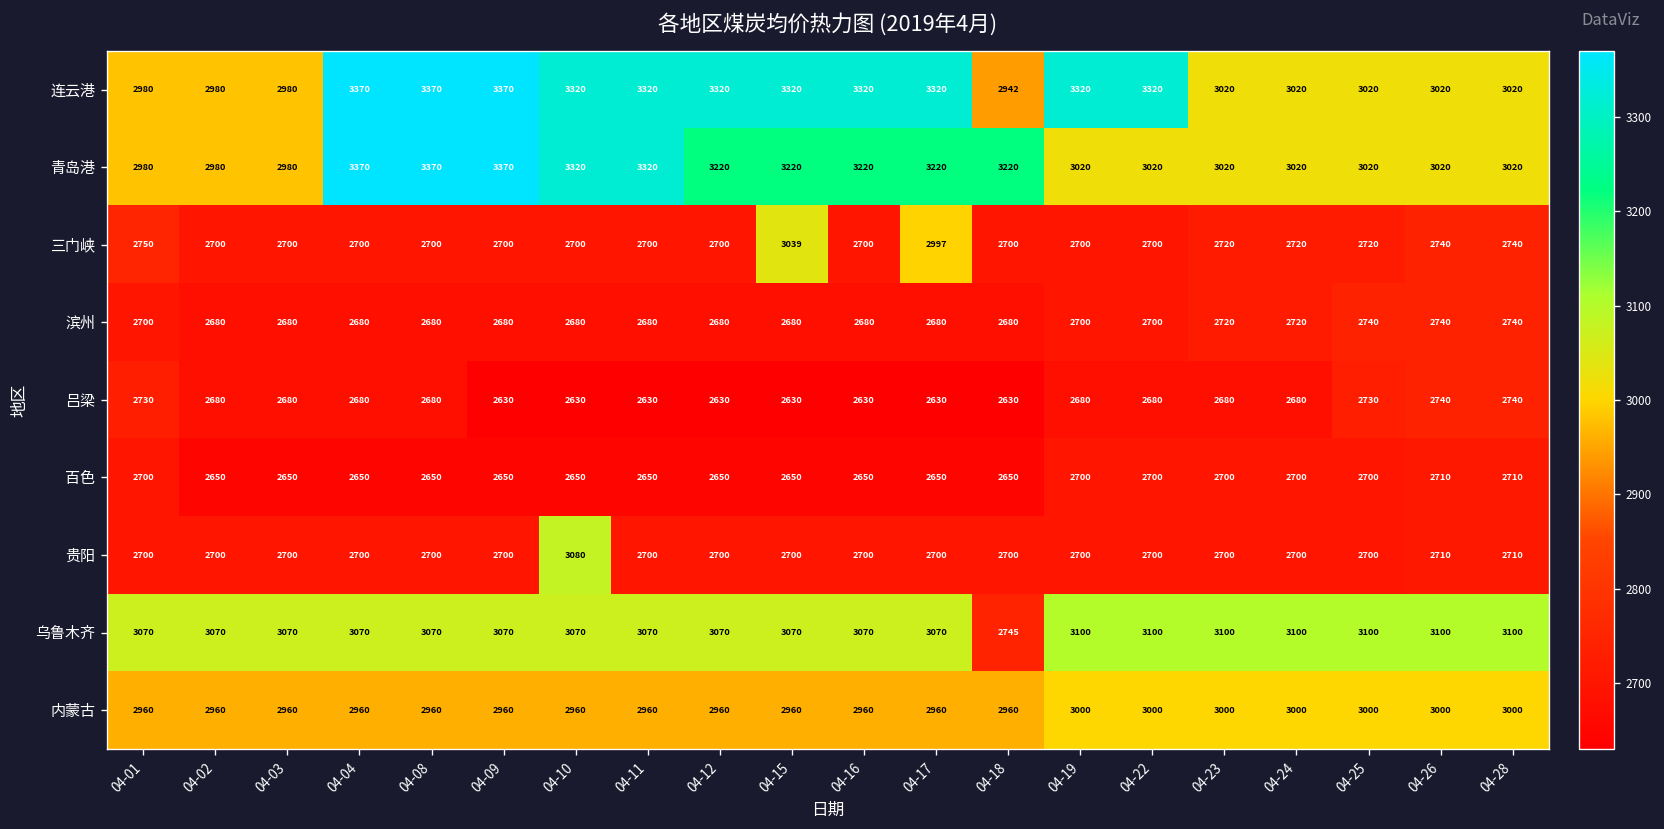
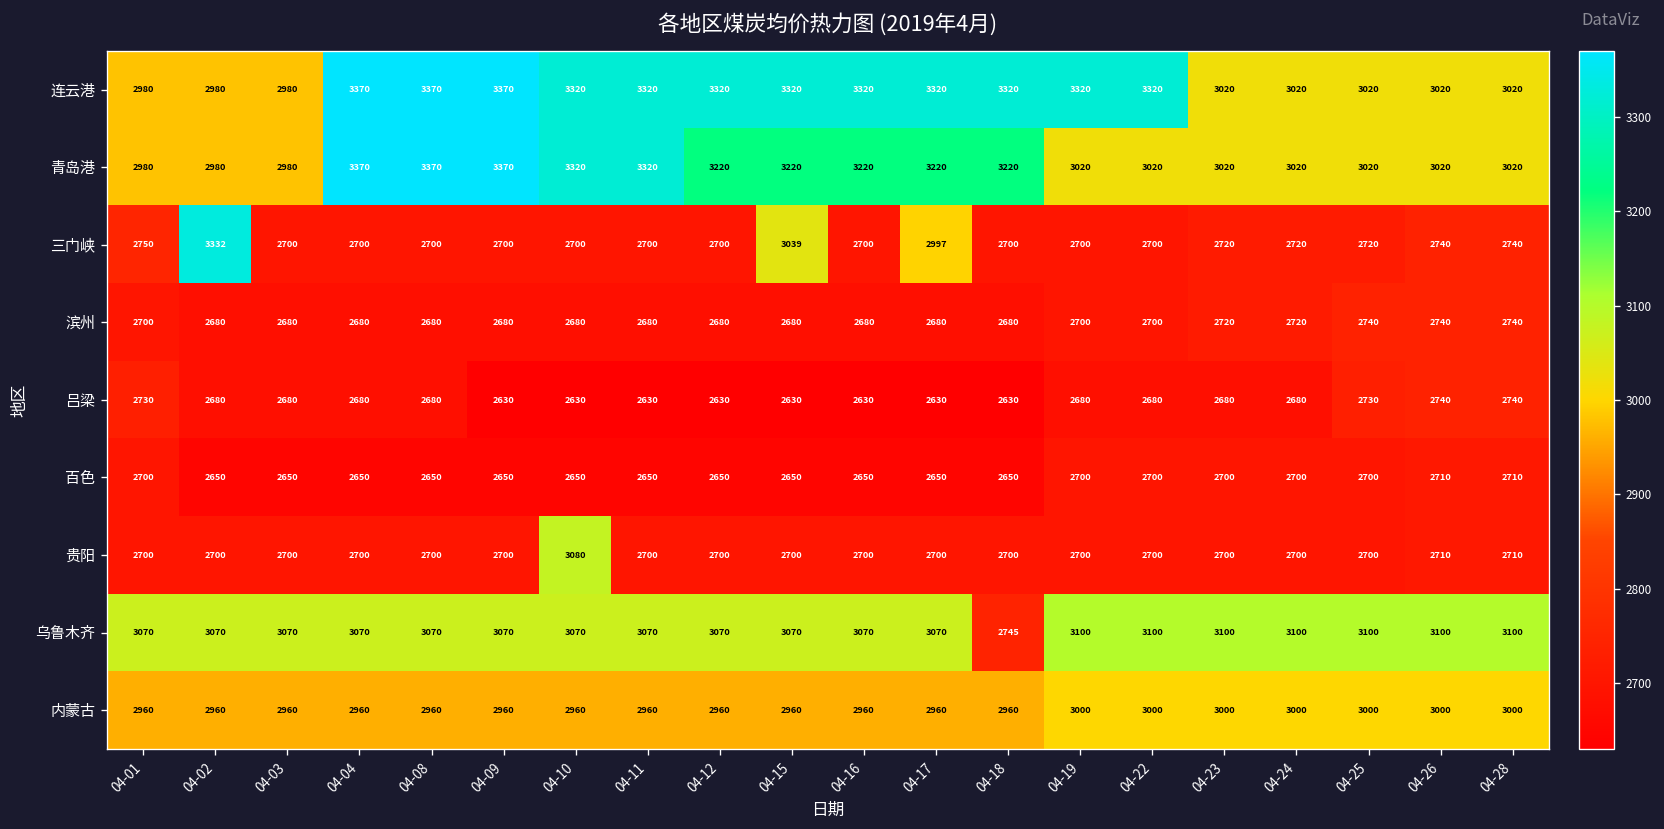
  {
    "连云港": {
      "04-01": 2980,
      "04-02": 2980,
      "04-03": 2980,
      "04-04": 3370,
      "04-08": 3370,
      "04-09": 3370,
      "04-10": 3320,
      "04-11": 3320,
      "04-12": 3320,
      "04-15": 3320,
      "04-16": 3320,
      "04-17": 3320,
-     "04-18": 2942,
+     "04-18": 3320,
      "04-19": 3320,
      "04-22": 3320,
      "04-23": 3020,
      "04-24": 3020,
      "04-25": 3020,
      "04-26": 3020,
      "04-28": 3020
    },
    "青岛港": {
      "04-01": 2980,
      "04-02": 2980,
      "04-03": 2980,
      "04-04": 3370,
      "04-08": 3370,
      "04-09": 3370,
      "04-10": 3320,
      "04-11": 3320,
      "04-12": 3220,
      "04-15": 3220,
      "04-16": 3220,
      "04-17": 3220,
      "04-18": 3220,
      "04-19": 3020,
      "04-22": 3020,
      "04-23": 3020,
      "04-24": 3020,
      "04-25": 3020,
      "04-26": 3020,
      "04-28": 3020
    },
    "三门峡": {
      "04-01": 2750,
-     "04-02": 2700,
+     "04-02": 3332,
      "04-03": 2700,
      "04-04": 2700,
      "04-08": 2700,
      "04-09": 2700,
      "04-10": 2700,
      "04-11": 2700,
      "04-12": 2700,
      "04-15": 3039,
      "04-16": 2700,
      "04-17": 2997,
      "04-18": 2700,
      "04-19": 2700,
      "04-22": 2700,
      "04-23": 2720,
      "04-24": 2720,
      "04-25": 2720,
      "04-26": 2740,
      "04-28": 2740
    },
    "滨州": {
      "04-01": 2700,
      "04-02": 2680,
      "04-03": 2680,
      "04-04": 2680,
      "04-08": 2680,
      "04-09": 2680,
      "04-10": 2680,
      "04-11": 2680,
      "04-12": 2680,
      "04-15": 2680,
      "04-16": 2680,
      "04-17": 2680,
      "04-18": 2680,
      "04-19": 2700,
      "04-22": 2700,
      "04-23": 2720,
      "04-24": 2720,
      "04-25": 2740,
      "04-26": 2740,
      "04-28": 2740
    },
    "吕梁": {
      "04-01": 2730,
      "04-02": 2680,
      "04-03": 2680,
      "04-04": 2680,
      "04-08": 2680,
      "04-09": 2630,
      "04-10": 2630,
      "04-11": 2630,
      "04-12": 2630,
      "04-15": 2630,
      "04-16": 2630,
      "04-17": 2630,
      "04-18": 2630,
      "04-19": 2680,
      "04-22": 2680,
      "04-23": 2680,
      "04-24": 2680,
      "04-25": 2730,
      "04-26": 2740,
      "04-28": 2740
    },
    "百色": {
      "04-01": 2700,
      "04-02": 2650,
      "04-03": 2650,
      "04-04": 2650,
      "04-08": 2650,
      "04-09": 2650,
      "04-10": 2650,
      "04-11": 2650,
      "04-12": 2650,
      "04-15": 2650,
      "04-16": 2650,
      "04-17": 2650,
      "04-18": 2650,
      "04-19": 2700,
      "04-22": 2700,
      "04-23": 2700,
      "04-24": 2700,
      "04-25": 2700,
      "04-26": 2710,
      "04-28": 2710
    },
    "贵阳": {
      "04-01": 2700,
      "04-02": 2700,
      "04-03": 2700,
      "04-04": 2700,
      "04-08": 2700,
      "04-09": 2700,
      "04-10": 3080,
      "04-11": 2700,
      "04-12": 2700,
      "04-15": 2700,
      "04-16": 2700,
      "04-17": 2700,
      "04-18": 2700,
      "04-19": 2700,
      "04-22": 2700,
      "04-23": 2700,
      "04-24": 2700,
      "04-25": 2700,
      "04-26": 2710,
      "04-28": 2710
    },
    "乌鲁木齐": {
      "04-01": 3070,
      "04-02": 3070,
      "04-03": 3070,
      "04-04": 3070,
      "04-08": 3070,
      "04-09": 3070,
      "04-10": 3070,
      "04-11": 3070,
      "04-12": 3070,
      "04-15": 3070,
      "04-16": 3070,
      "04-17": 3070,
      "04-18": 2745,
      "04-19": 3100,
      "04-22": 3100,
      "04-23": 3100,
      "04-24": 3100,
      "04-25": 3100,
      "04-26": 3100,
      "04-28": 3100
    },
    "内蒙古": {
      "04-01": 2960,
      "04-02": 2960,
      "04-03": 2960,
      "04-04": 2960,
      "04-08": 2960,
      "04-09": 2960,
      "04-10": 2960,
      "04-11": 2960,
      "04-12": 2960,
      "04-15": 2960,
      "04-16": 2960,
      "04-17": 2960,
      "04-18": 2960,
      "04-19": 3000,
      "04-22": 3000,
      "04-23": 3000,
      "04-24": 3000,
      "04-25": 3000,
      "04-26": 3000,
      "04-28": 3000
    }
  }
